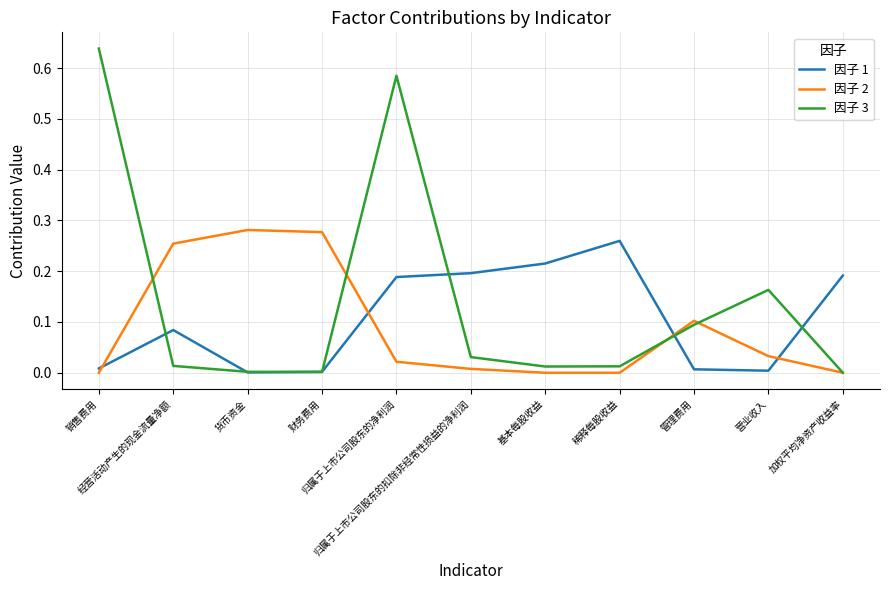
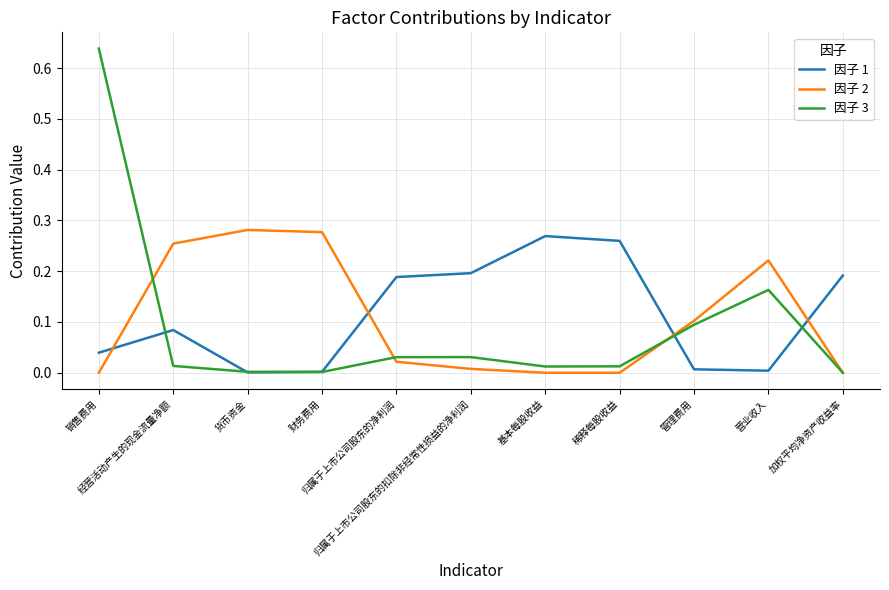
  {
    "因子 1": {
-     "销售费用": 0.01,
+     "销售费用": 0.04,
      "经营活动产生的现金流量净额": 0.08,
      "归属于上市公司股东的净利润": 0.19,
      "归属于上市公司股东的扣除非经常性损益的净利润": 0.20,
-     "基本每股收益": 0.22,
+     "基本每股收益": 0.27,
      "稀释每股收益": 0.26,
      "管理费用": 0.01,
      "营业收入": 0.00,
      "加权平均净资产收益率": 0.19
    },
    "因子 2": {
      "销售费用": 0.00,
      "经营活动产生的现金流量净额": 0.25,
      "货币资金": 0.28,
      "财务费用": 0.28,
      "归属于上市公司股东的净利润": 0.02,
      "归属于上市公司股东的扣除非经常性损益的净利润": 0.01,
      "基本每股收益": 0.00,
      "稀释每股收益": 0.00,
      "管理费用": 0.10,
-     "营业收入": 0.03
+     "营业收入": 0.22
    },
    "因子 3": {
      "销售费用": 0.64,
      "经营活动产生的现金流量净额": 0.01,
-     "归属于上市公司股东的净利润": 0.58,
+     "归属于上市公司股东的净利润": 0.03,
      "归属于上市公司股东的扣除非经常性损益的净利润": 0.03,
      "基本每股收益": 0.01,
      "稀释每股收益": 0.01,
      "管理费用": 0.09,
      "营业收入": 0.16
    }
  }
